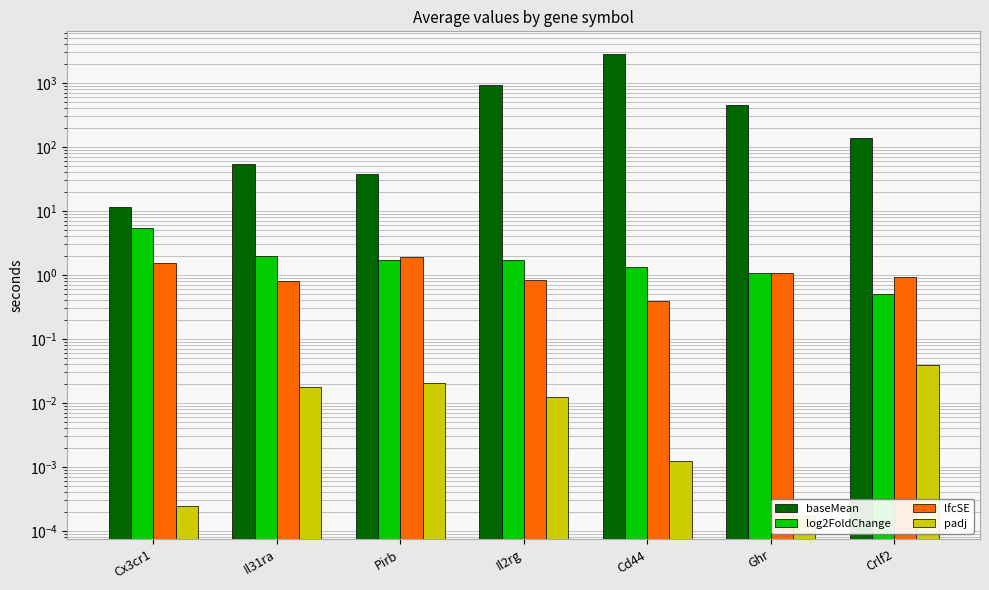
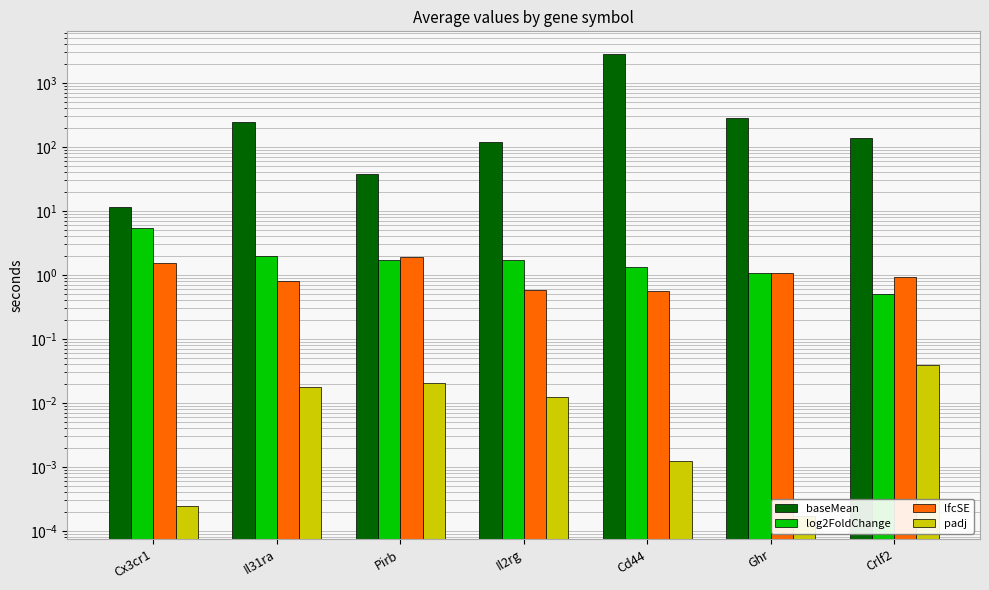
  {
    "baseMean": {
      "Cx3cr1": 12,
-     "Il31ra": 50,
+     "Il31ra": 250,
      "Pirb": 40,
-     "Il2rg": 900,
+     "Il2rg": 120,
      "Cd44": 3000,
-     "Ghr": 400,
+     "Ghr": 300,
      "Crlf2": 140
    },
    "log2FoldChange": {
      "Cx3cr1": 5,
      "Il31ra": 2.0,
      "Pirb": 1.7,
      "Il2rg": 1.7,
      "Cd44": 1.3,
      "Ghr": 1.1,
      "Crlf2": 0.5
    },
    "lfcSE": {
      "Cx3cr1": 1.5,
      "Il31ra": 0.8,
      "Pirb": 1.9,
-     "Il2rg": 0.8,
-     "Cd44": 0.4,
+     "Il2rg": 0.6,
+     "Cd44": 0.6,
      "Ghr": 1.1,
      "Crlf2": 0.9
    },
    "padj": {
      "Cx3cr1": 0.00024,
      "Il31ra": 0.018,
      "Pirb": 0.020,
      "Il2rg": 0.012,
      "Cd44": 0.0012,
      "Crlf2": 0.04
    }
  }
